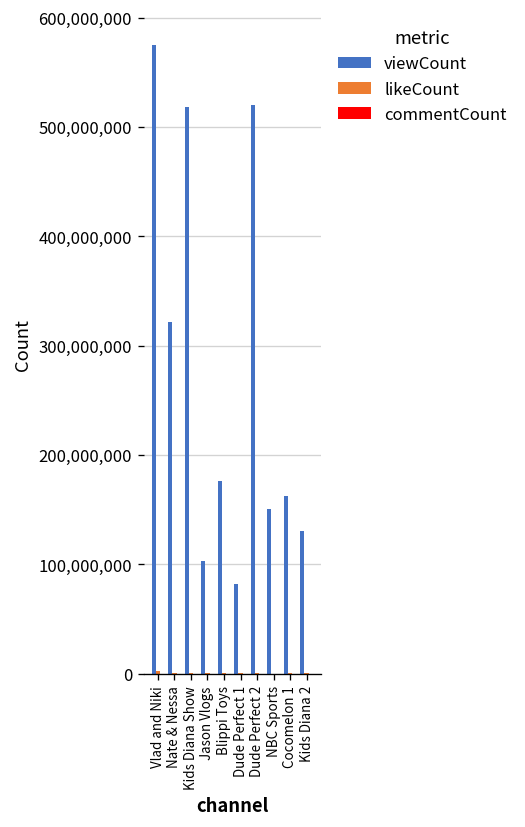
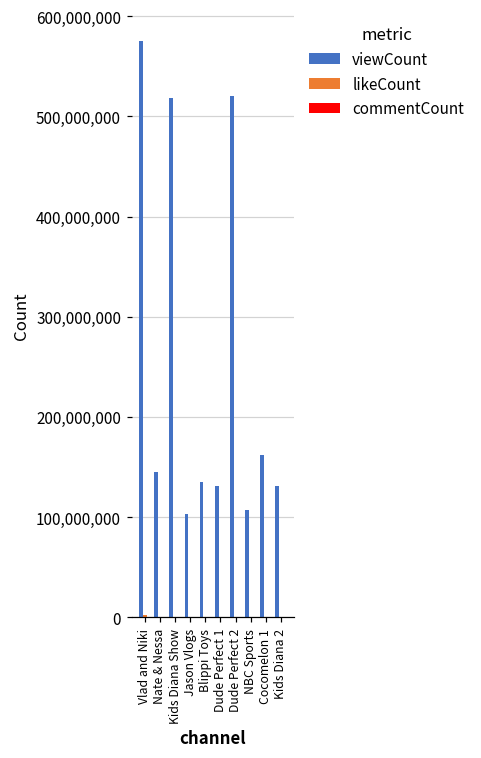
  {
    "viewCount": {
      "Vlad and Niki": "570,000,000",
-     "Nate & Nessa": "320,000,000",
+     "Nate & Nessa": "150,000,000",
      "Kids Diana Show": "520,000,000",
      "Jason Vlogs": "100,000,000",
-     "Blippi Toys": "180,000,000",
-     "Dude Perfect 1": "80,000,000",
+     "Blippi Toys": "140,000,000",
+     "Dude Perfect 1": "130,000,000",
      "Dude Perfect 2": "520,000,000",
-     "NBC Sports": "150,000,000",
+     "NBC Sports": "110,000,000",
      "Cocomelon 1": "160,000,000",
      "Kids Diana 2": "130,000,000"
    },
    "commentCount": {
      "Vlad and Niki": "0",
      "Nate & Nessa": "0",
      "Kids Diana Show": "0",
      "Jason Vlogs": "0",
      "Blippi Toys": "0",
      "Cocomelon 1": "0",
      "Kids Diana 2": "0"
    }
  }
